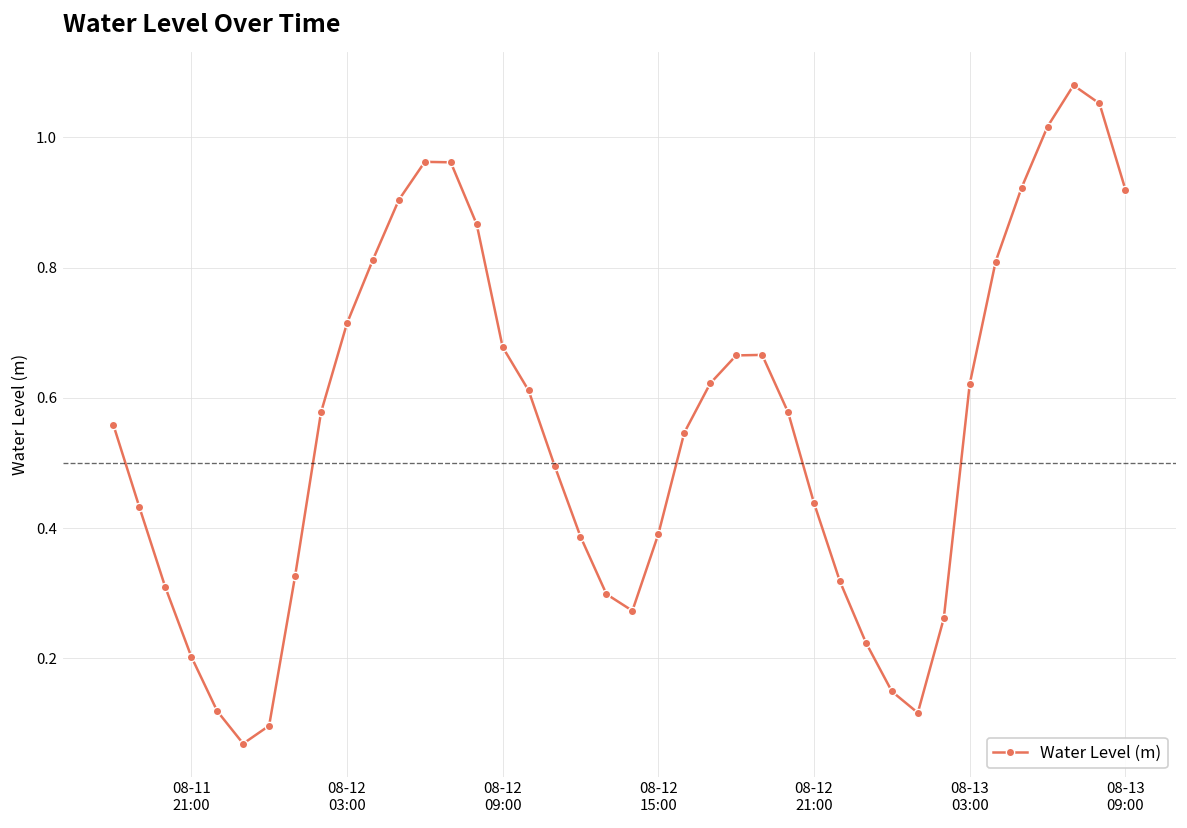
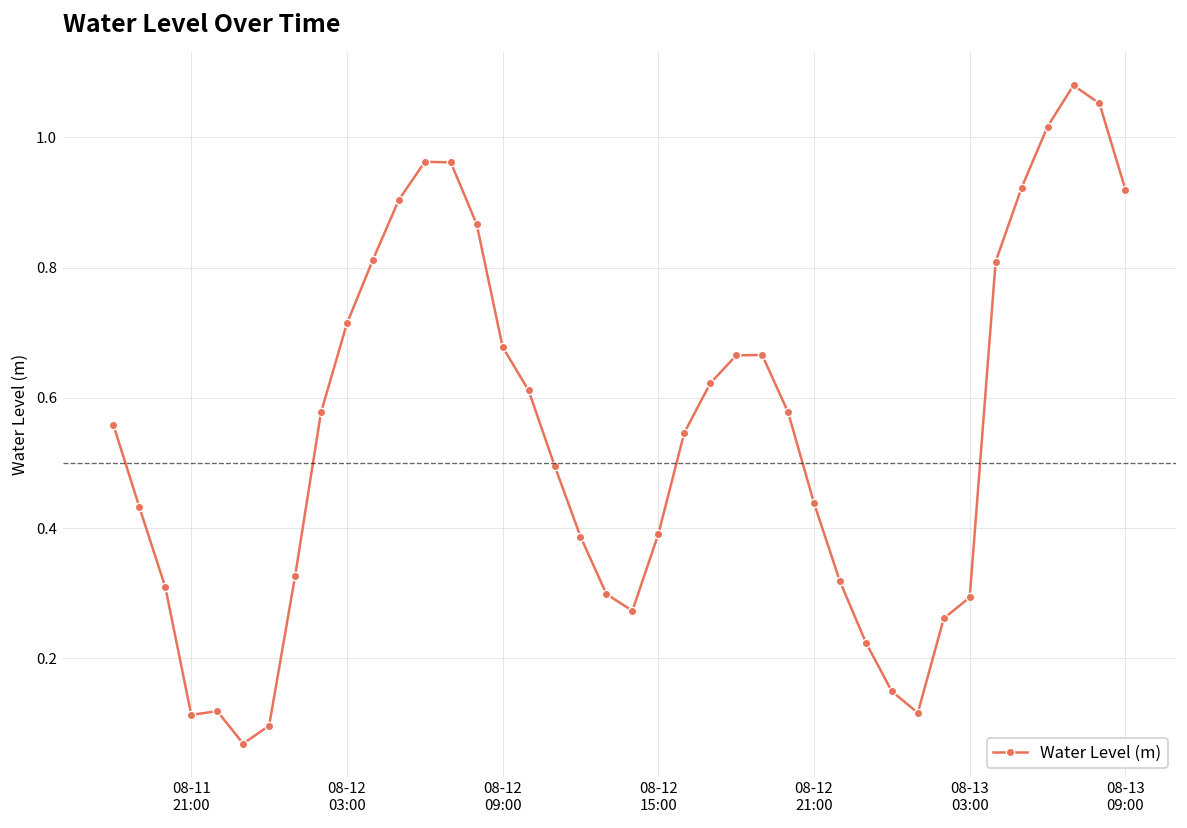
  {
-   "08-11 21:00": 0.20,
+   "08-11 21:00": 0.11,
    "08-12 03:00": 0.71,
    "08-12 09:00": 0.68,
    "08-12 15:00": 0.39,
    "08-12 21:00": 0.44,
-   "08-13 03:00": 0.62,
+   "08-13 03:00": 0.29,
    "08-13 09:00": 0.92
  }
